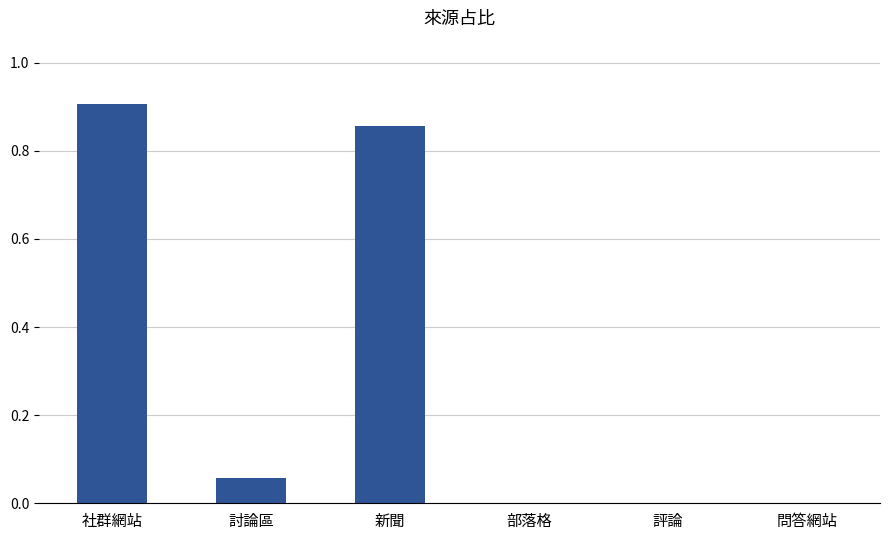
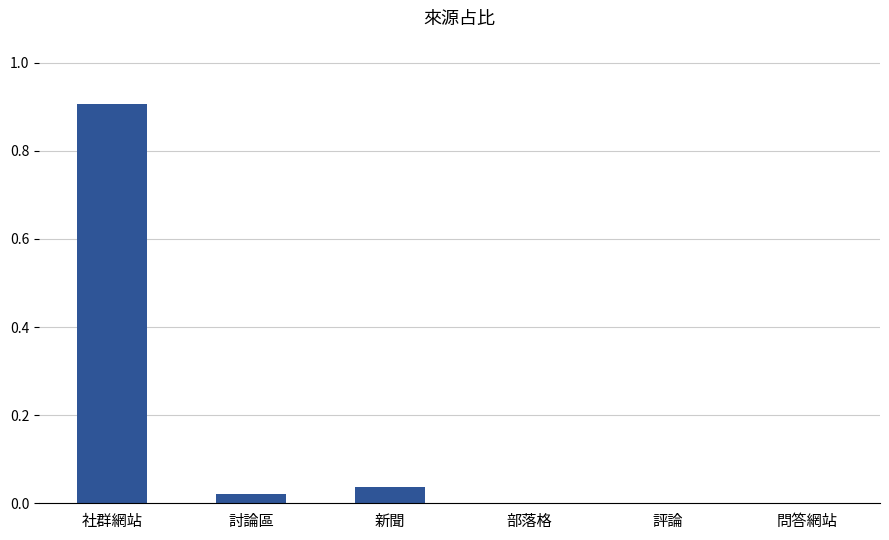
  {
    "社群網站": 0.91,
-   "討論區": 0.06,
-   "新聞": 0.86,
+   "討論區": 0.02,
+   "新聞": 0.04,
    "部落格": 0.00,
    "評論": 0.00,
    "問答網站": 0.00
  }
